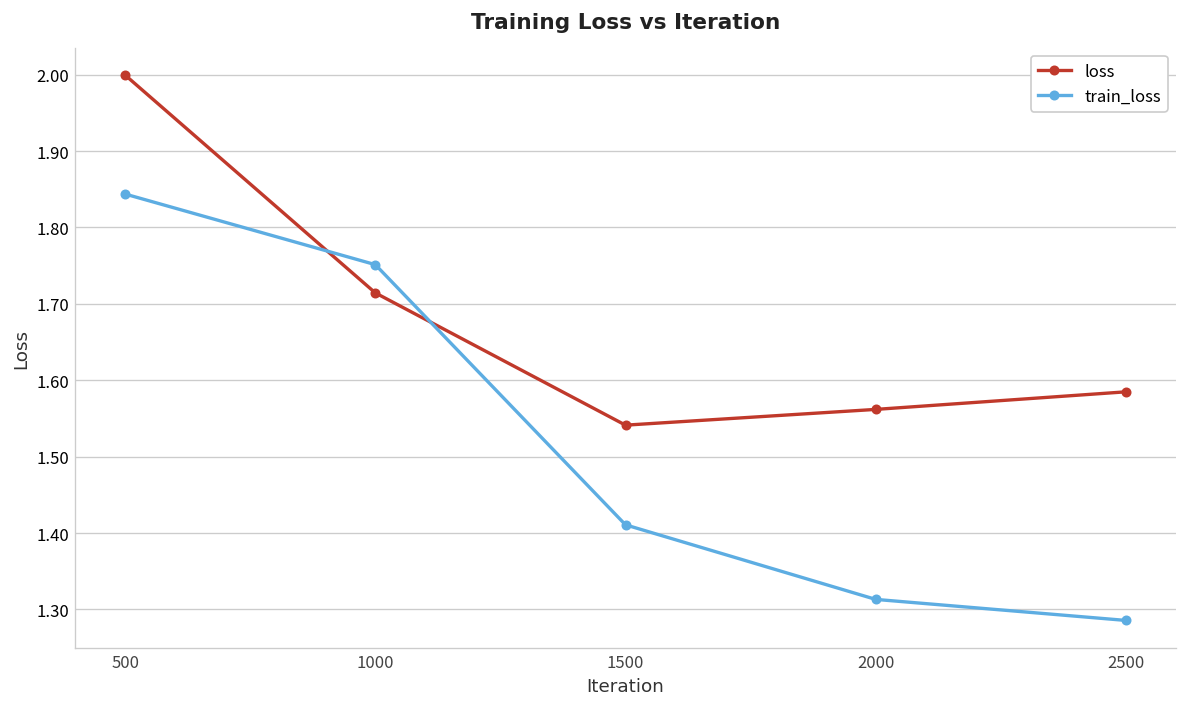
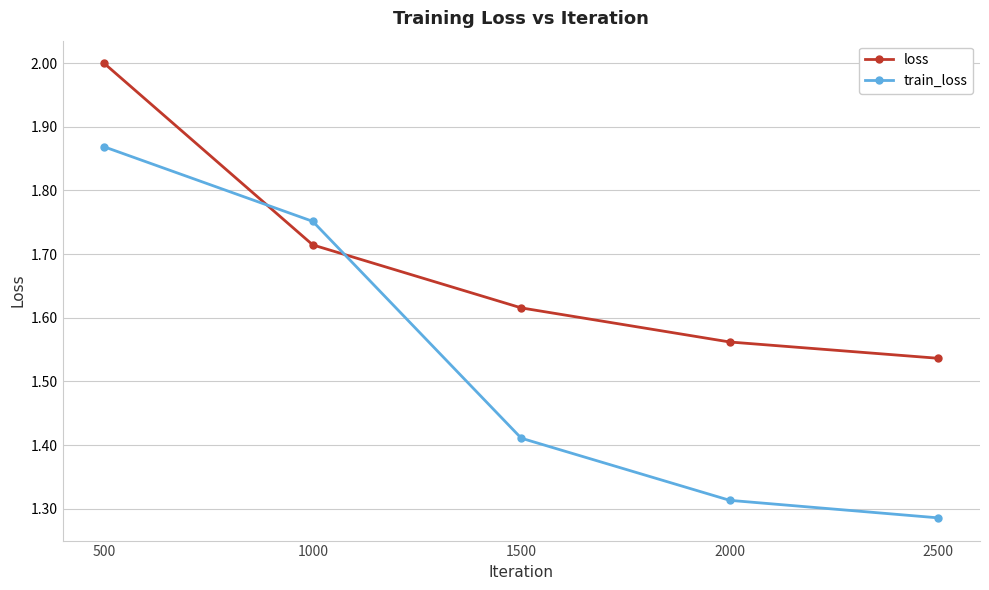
  {
    "loss": {
      "500": 2.00,
      "1000": 1.71,
-     "1500": 1.54,
+     "1500": 1.62,
      "2000": 1.56,
-     "2500": 1.58
+     "2500": 1.54
    },
    "train_loss": {
-     "500": 1.84,
+     "500": 1.87,
      "1000": 1.75,
      "1500": 1.41,
      "2000": 1.31,
      "2500": 1.29
    }
  }
